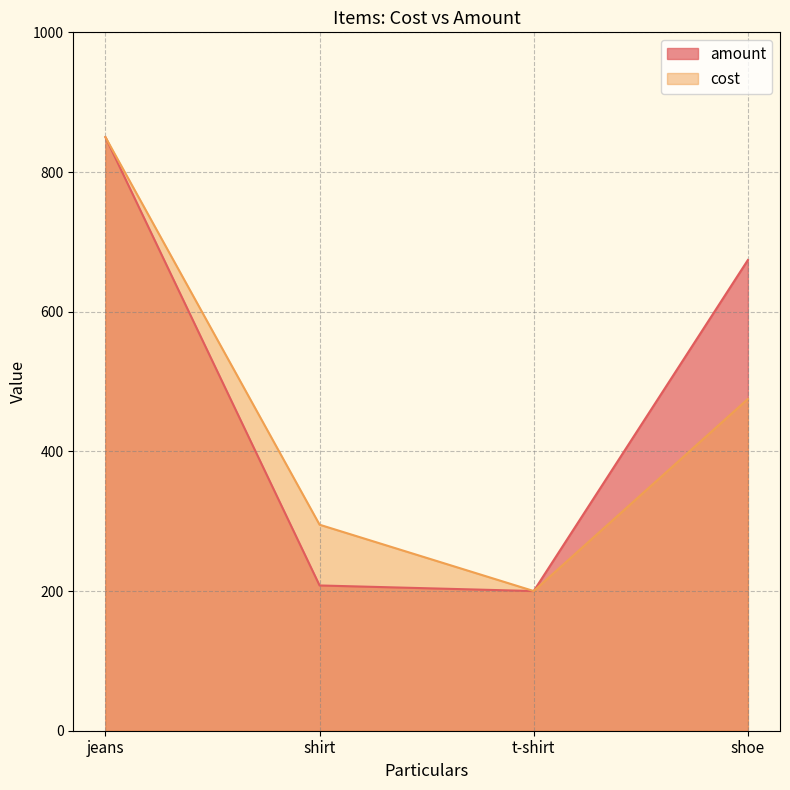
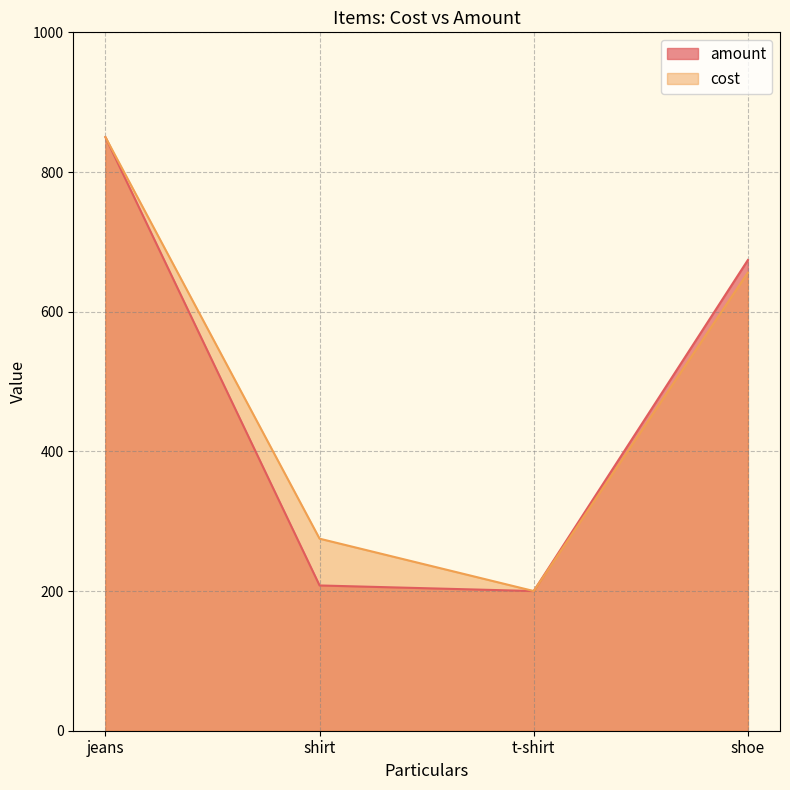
  {
    "amount": {
      "shirt": 210,
      "shoe": 670
    },
    "cost": {
-     "shirt": 300,
-     "shoe": 480
+     "shirt": 280,
+     "shoe": 660
    }
  }
